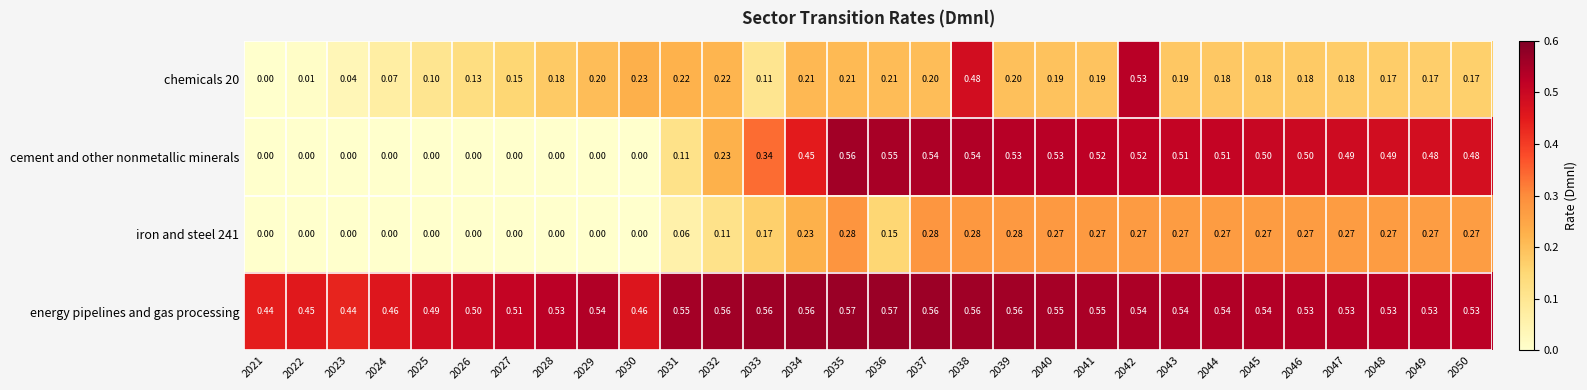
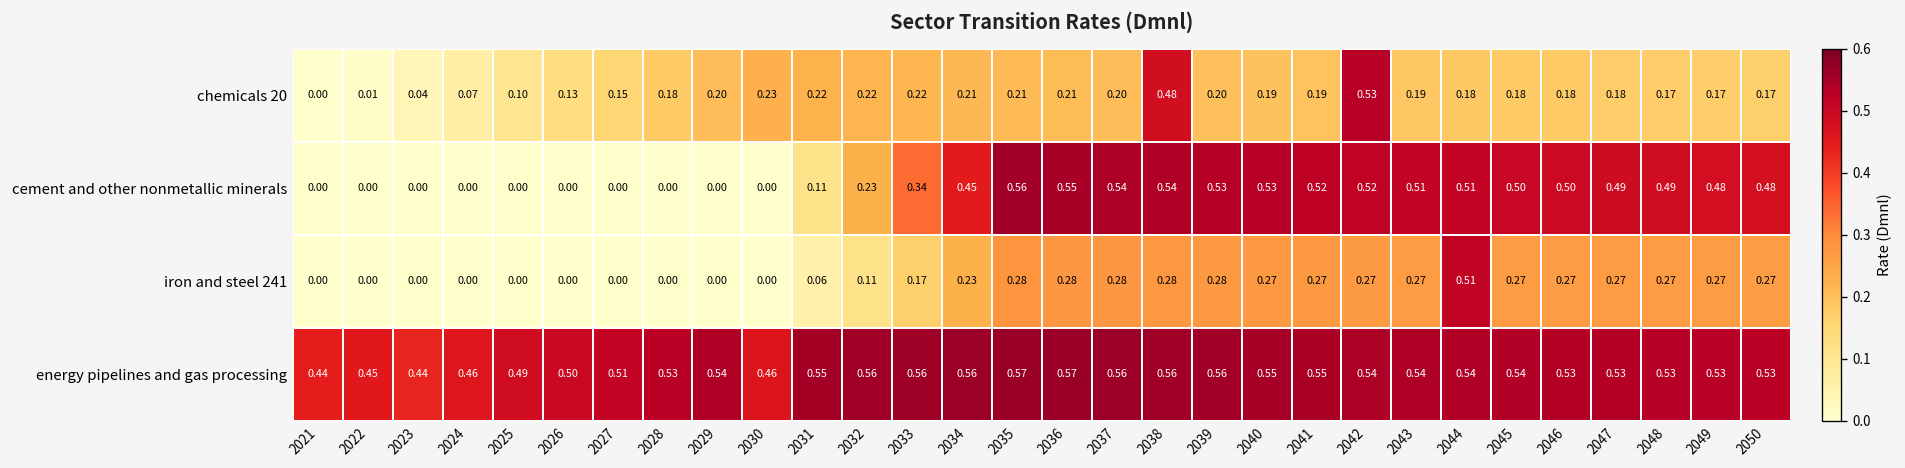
  {
    "chemicals 20": {
      "2021": 0.00,
      "2022": 0.01,
      "2023": 0.04,
      "2024": 0.07,
      "2025": 0.10,
      "2026": 0.13,
      "2027": 0.15,
      "2028": 0.18,
      "2029": 0.20,
      "2030": 0.23,
      "2031": 0.22,
      "2032": 0.22,
-     "2033": 0.11,
+     "2033": 0.22,
      "2034": 0.21,
      "2035": 0.21,
      "2036": 0.21,
      "2037": 0.20,
      "2038": 0.48,
      "2039": 0.20,
      "2040": 0.19,
      "2041": 0.19,
      "2042": 0.53,
      "2043": 0.19,
      "2044": 0.18,
      "2045": 0.18,
      "2046": 0.18,
      "2047": 0.18,
      "2048": 0.17,
      "2049": 0.17,
      "2050": 0.17
    },
    "cement and other nonmetallic minerals": {
      "2021": 0.00,
      "2022": 0.00,
      "2023": 0.00,
      "2024": 0.00,
      "2025": 0.00,
      "2026": 0.00,
      "2027": 0.00,
      "2028": 0.00,
      "2029": 0.00,
      "2030": 0.00,
      "2031": 0.11,
      "2032": 0.23,
      "2033": 0.34,
      "2034": 0.45,
      "2035": 0.56,
      "2036": 0.55,
      "2037": 0.54,
      "2038": 0.54,
      "2039": 0.53,
      "2040": 0.53,
      "2041": 0.52,
      "2042": 0.52,
      "2043": 0.51,
      "2044": 0.51,
      "2045": 0.50,
      "2046": 0.50,
      "2047": 0.49,
      "2048": 0.49,
      "2049": 0.48,
      "2050": 0.48
    },
    "iron and steel 241": {
      "2021": 0.00,
      "2022": 0.00,
      "2023": 0.00,
      "2024": 0.00,
      "2025": 0.00,
      "2026": 0.00,
      "2027": 0.00,
      "2028": 0.00,
      "2029": 0.00,
      "2030": 0.00,
      "2031": 0.06,
      "2032": 0.11,
      "2033": 0.17,
      "2034": 0.23,
      "2035": 0.28,
-     "2036": 0.15,
+     "2036": 0.28,
      "2037": 0.28,
      "2038": 0.28,
      "2039": 0.28,
      "2040": 0.27,
      "2041": 0.27,
      "2042": 0.27,
      "2043": 0.27,
-     "2044": 0.27,
+     "2044": 0.51,
      "2045": 0.27,
      "2046": 0.27,
      "2047": 0.27,
      "2048": 0.27,
      "2049": 0.27,
      "2050": 0.27
    },
    "energy pipelines and gas processing": {
      "2021": 0.44,
      "2022": 0.45,
      "2023": 0.44,
      "2024": 0.46,
      "2025": 0.49,
      "2026": 0.50,
      "2027": 0.51,
      "2028": 0.53,
      "2029": 0.54,
      "2030": 0.46,
      "2031": 0.55,
      "2032": 0.56,
      "2033": 0.56,
      "2034": 0.56,
      "2035": 0.57,
      "2036": 0.57,
      "2037": 0.56,
      "2038": 0.56,
      "2039": 0.56,
      "2040": 0.55,
      "2041": 0.55,
      "2042": 0.54,
      "2043": 0.54,
      "2044": 0.54,
      "2045": 0.54,
      "2046": 0.53,
      "2047": 0.53,
      "2048": 0.53,
      "2049": 0.53,
      "2050": 0.53
    }
  }
